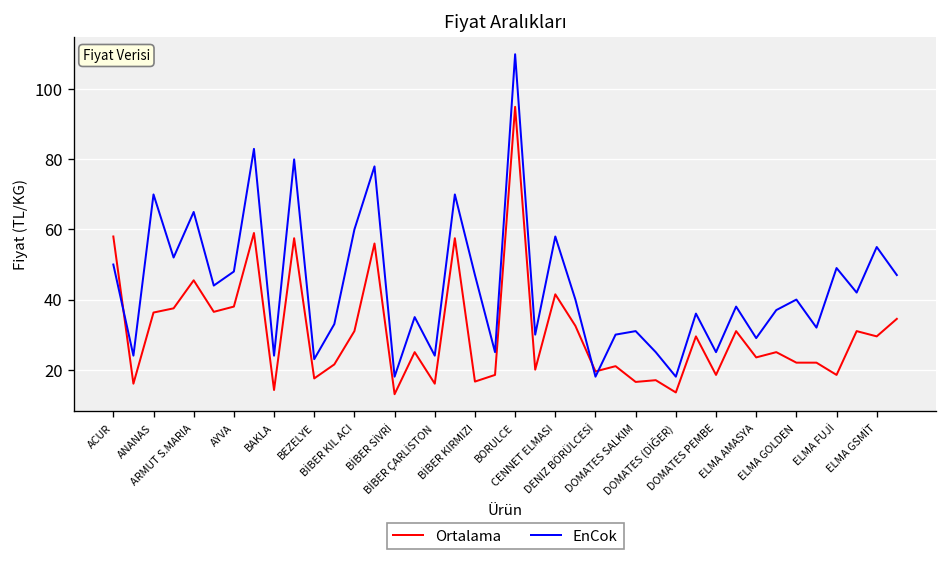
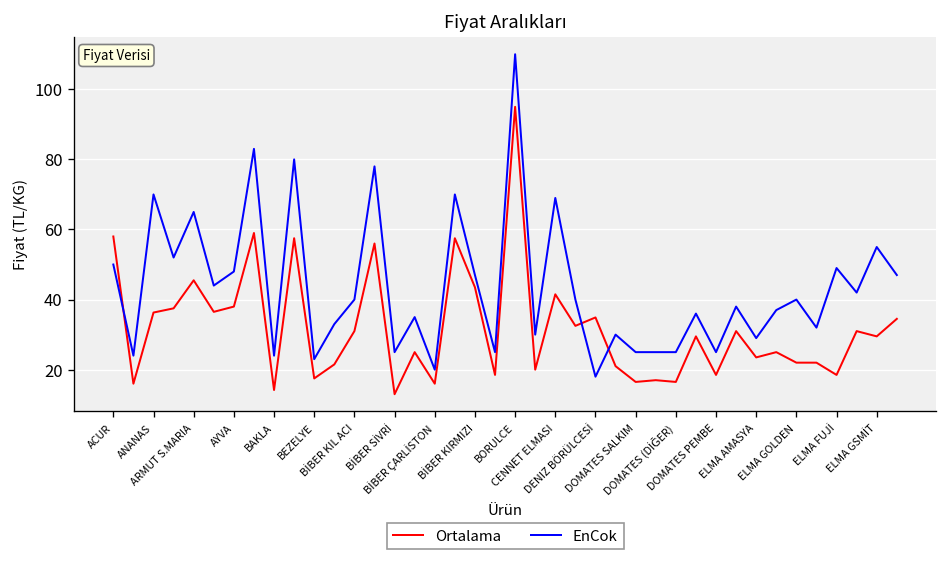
  {
    "Ortalama": {
      "ACUR": 58,
      "ANANAS": 36,
      "ARMUT S.MARIA": 46,
      "AYVA": 38,
      "BAKLA": 14,
      "BEZELYE": 18,
      "BİBER KIL ACI": 31,
      "BİBER SİVRİ": 13,
      "BİBER ÇARLİSTON": 16,
-     "BİBER KIRMIZI": 17,
+     "BİBER KIRMIZI": 44,
      "BORULCE": 95,
      "CENNET ELMASI": 42,
-     "DENIZ BÖRÜLCESİ": 20,
+     "DENIZ BÖRÜLCESİ": 35,
      "DOMATES SALKIM": 17,
-     "DOMATES (DİĞER)": 14,
+     "DOMATES (DİĞER)": 17,
      "DOMATES PEMBE": 19,
      "ELMA AMASYA": 24,
      "ELMA GOLDEN": 22,
      "ELMA FUJİ": 19,
      "ELMA GSMİT": 30
    },
    "EnCok": {
      "ACUR": 50,
      "ANANAS": 70,
      "ARMUT S.MARIA": 65,
      "AYVA": 48,
      "BAKLA": 24,
      "BEZELYE": 23,
-     "BİBER KIL ACI": 60,
-     "BİBER SİVRİ": 18,
-     "BİBER ÇARLİSTON": 24,
+     "BİBER KIL ACI": 40,
+     "BİBER SİVRİ": 25,
+     "BİBER ÇARLİSTON": 20,
      "BİBER KIRMIZI": 47,
      "BORULCE": 110,
-     "CENNET ELMASI": 58,
+     "CENNET ELMASI": 69,
      "DENIZ BÖRÜLCESİ": 18,
-     "DOMATES SALKIM": 31,
-     "DOMATES (DİĞER)": 18,
+     "DOMATES SALKIM": 25,
+     "DOMATES (DİĞER)": 25,
      "DOMATES PEMBE": 25,
      "ELMA AMASYA": 29,
      "ELMA GOLDEN": 40,
      "ELMA FUJİ": 49,
      "ELMA GSMİT": 55
    }
  }
